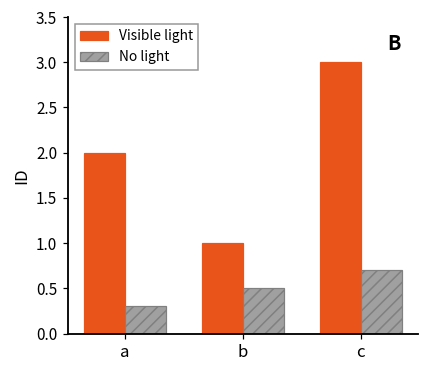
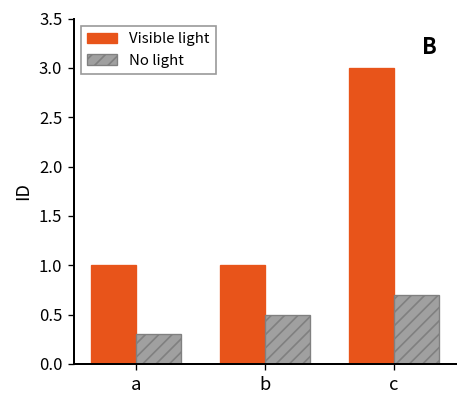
  {
    "Visible light": {
-     "a": 2,
+     "a": 1,
      "b": 1,
      "c": 3
    },
    "No light": {
      "a": 0.3,
      "b": 0.5,
      "c": 0.7
    }
  }
